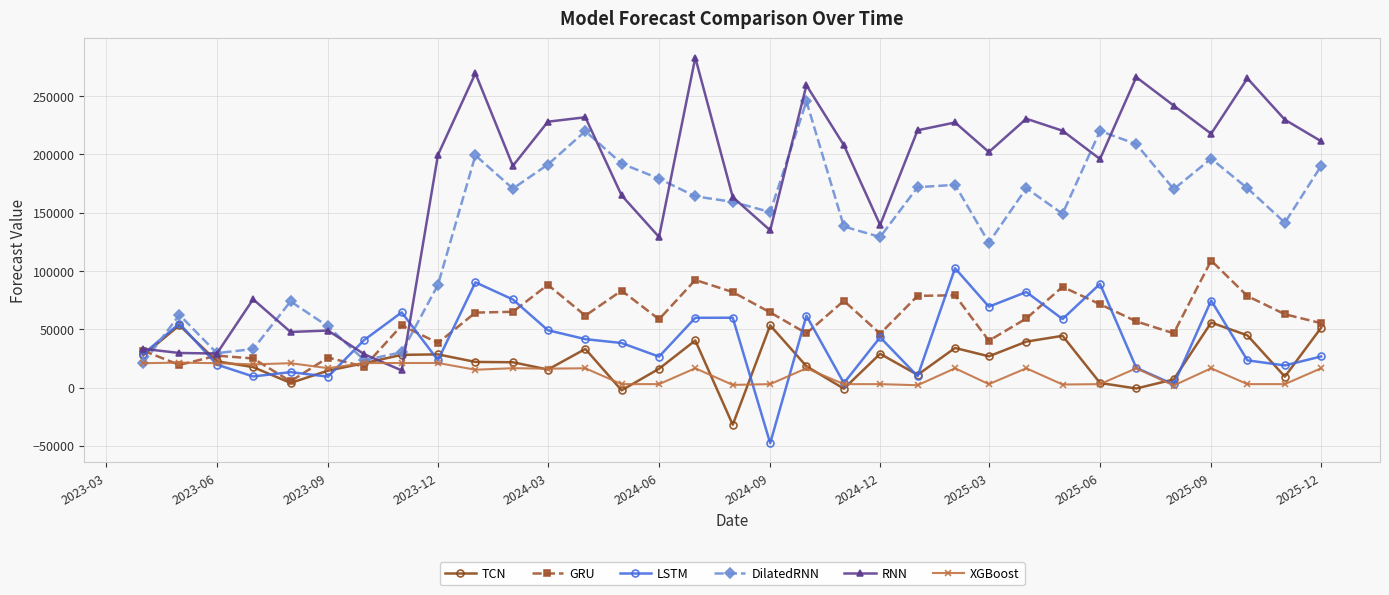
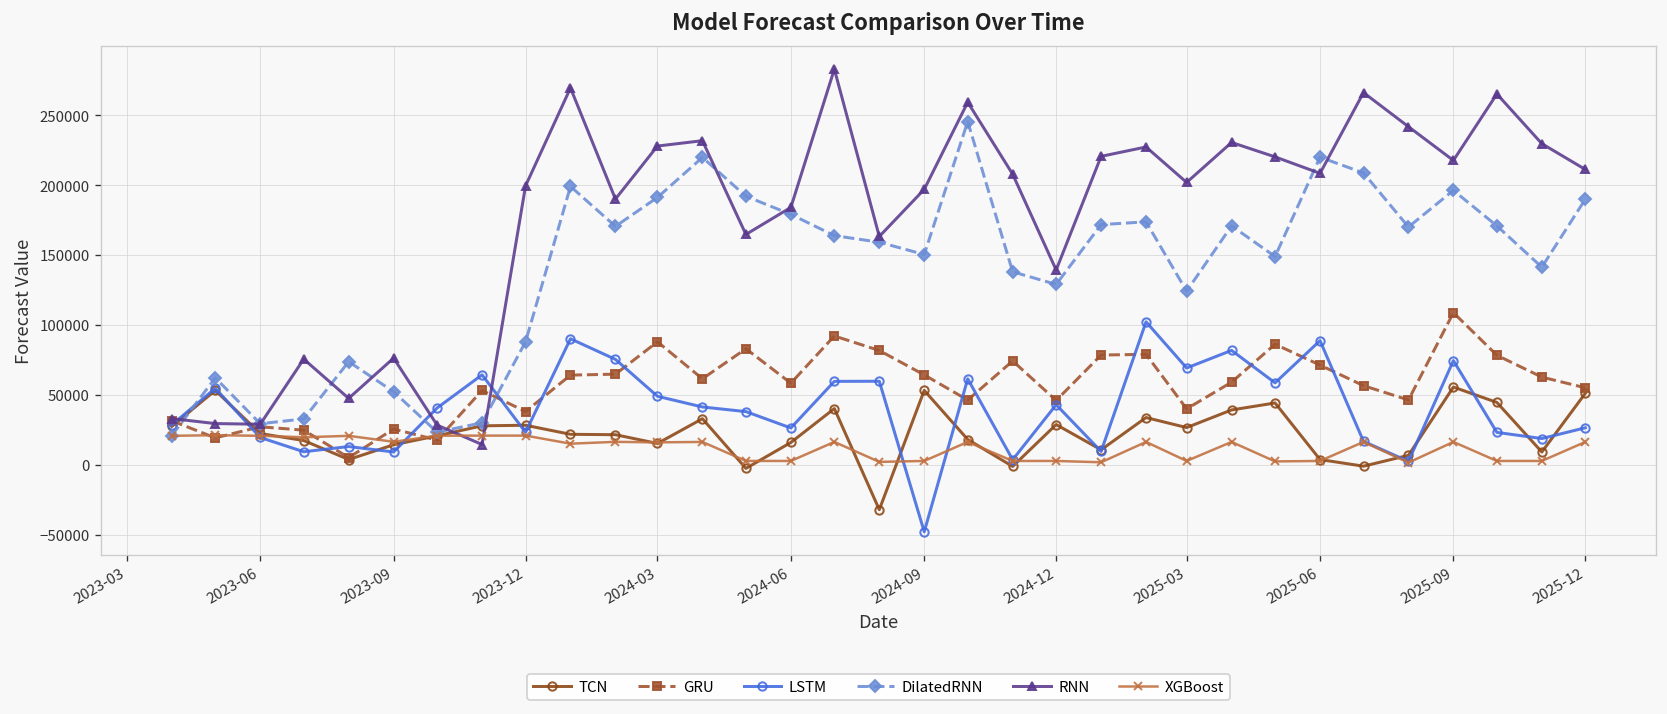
  {
    "RNN": {
-     "2023-09": 49000,
+     "2023-09": 77000,
      "2023-12": 200000,
      "2024-03": 228000,
-     "2024-06": 129000,
-     "2024-09": 135000,
+     "2024-06": 184000,
+     "2024-09": 197000,
      "2024-12": 139000,
      "2025-03": 202000,
-     "2025-06": 196000,
+     "2025-06": 209000,
      "2025-09": 218000,
      "2025-12": 211000
    }
  }
